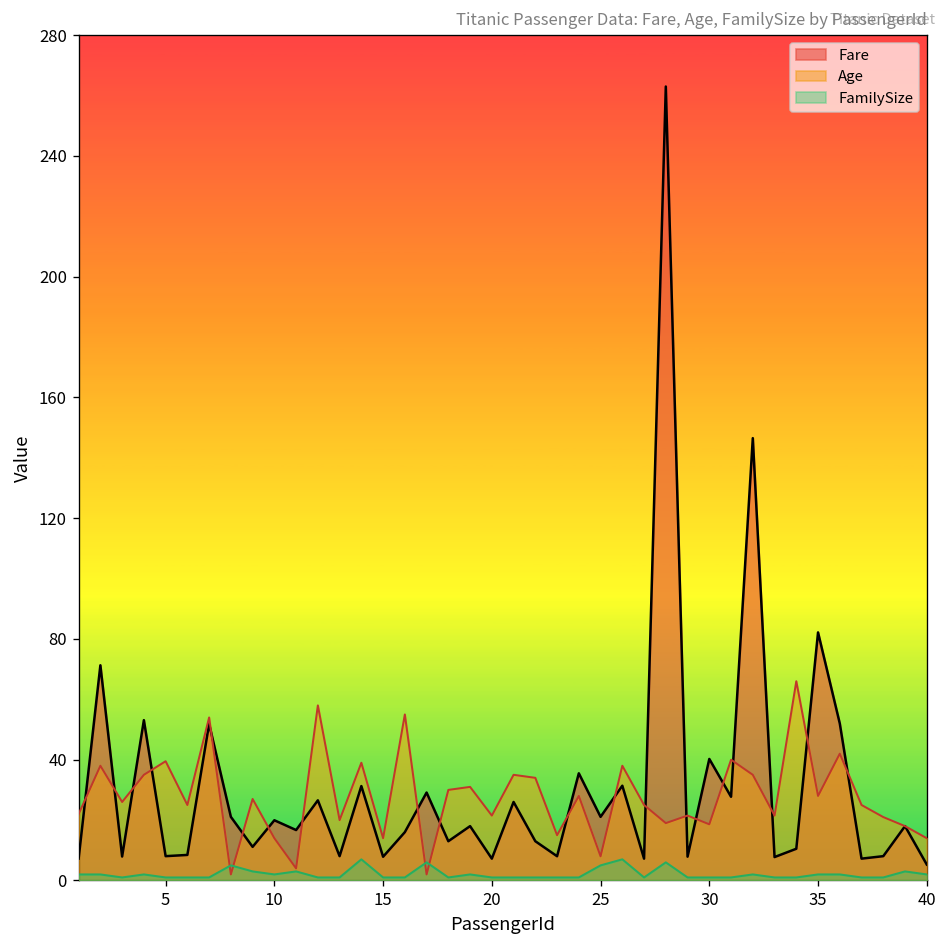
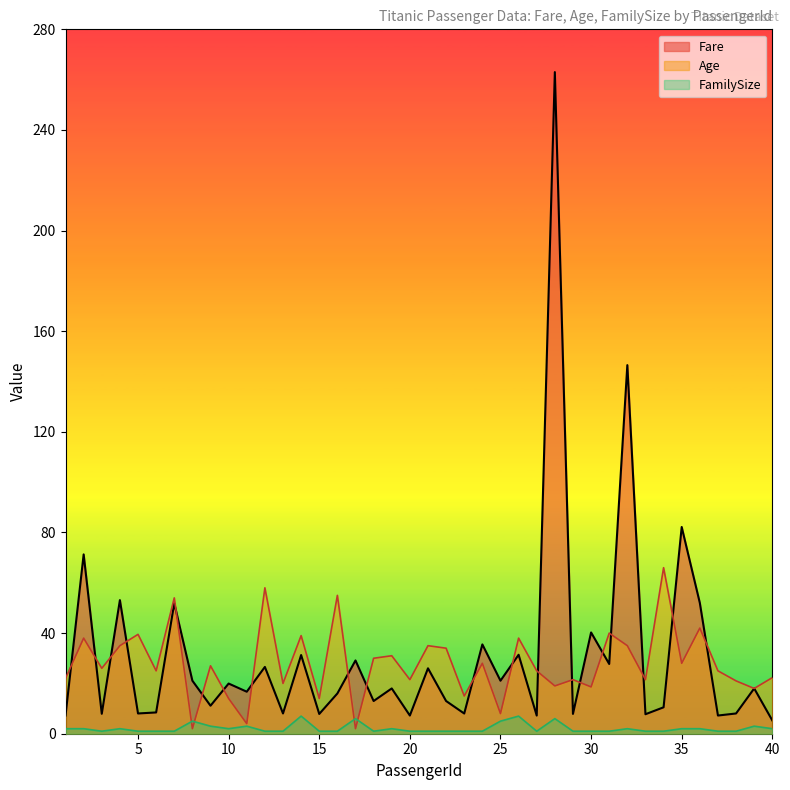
  {
    "Fare": {
      "5": 8,
      "10": 20,
      "15": 8,
      "20": 7,
      "25": 21,
      "30": 40,
      "35": 82,
      "40": 5
    },
    "Age": {
      "5": 40,
      "10": 14,
      "15": 14,
      "20": 22,
      "25": 8,
      "30": 19,
      "35": 28,
-     "40": 14
+     "40": 22
    },
    "FamilySize": {
      "5": 1,
      "10": 2,
      "15": 1,
      "20": 1,
      "25": 5,
      "30": 1,
      "35": 2,
      "40": 2
    }
  }
